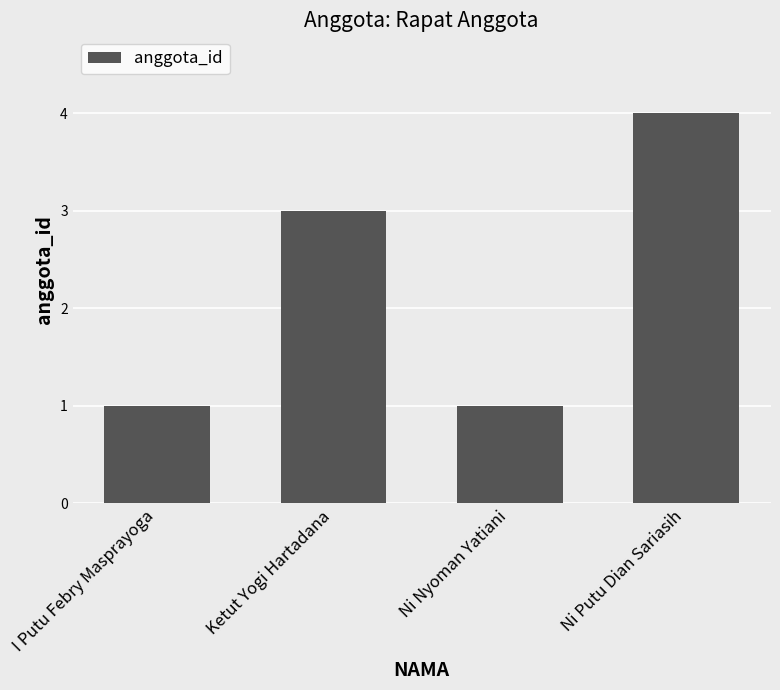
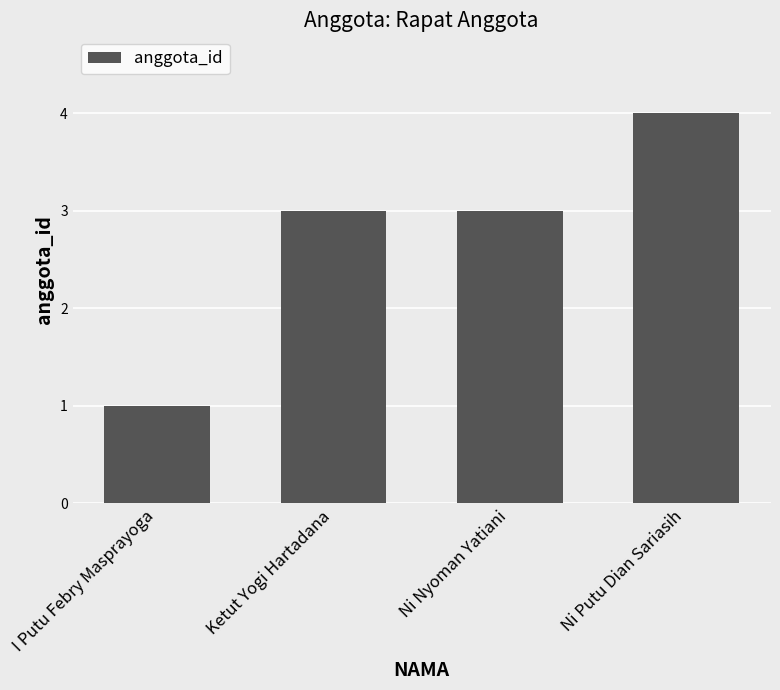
  {
    "I Putu Febry Masprayoga": 1,
    "Ketut Yogi Hartadana": 3,
-   "Ni Nyoman Yatiani": 1,
+   "Ni Nyoman Yatiani": 3,
    "Ni Putu Dian Sariasih": 4
  }
